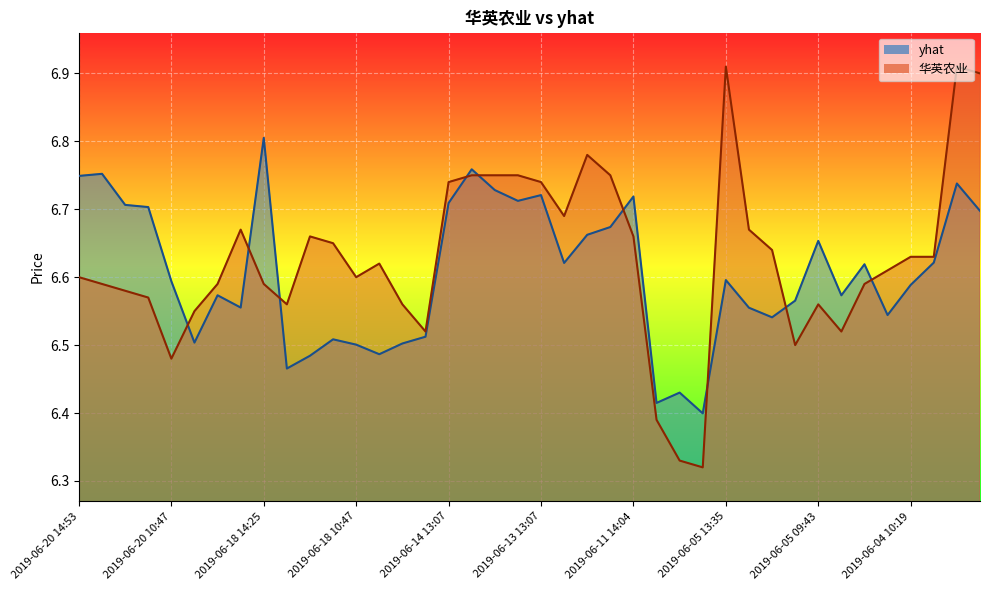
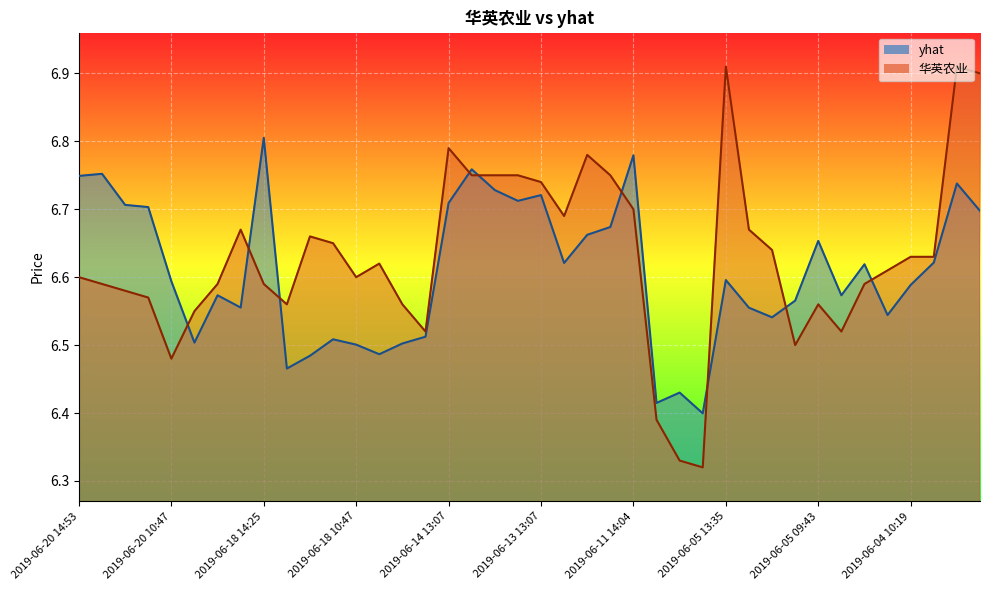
  {
    "yhat": {
      "2019-06-20 14:53": 6.75,
      "2019-06-20 10:47": 6.59,
      "2019-06-18 14:25": 6.81,
      "2019-06-18 10:47": 6.50,
      "2019-06-14 13:07": 6.71,
      "2019-06-13 13:07": 6.72,
-     "2019-06-11 14:04": 6.72,
+     "2019-06-11 14:04": 6.78,
      "2019-06-05 13:35": 6.60,
      "2019-06-05 09:43": 6.65,
      "2019-06-04 10:19": 6.59
    },
    "华英农业": {
      "2019-06-20 14:53": 6.60,
      "2019-06-20 10:47": 6.48,
      "2019-06-18 14:25": 6.59,
      "2019-06-18 10:47": 6.60,
-     "2019-06-14 13:07": 6.74,
+     "2019-06-14 13:07": 6.79,
      "2019-06-13 13:07": 6.74,
-     "2019-06-11 14:04": 6.66,
+     "2019-06-11 14:04": 6.70,
      "2019-06-05 13:35": 6.91,
      "2019-06-05 09:43": 6.56,
      "2019-06-04 10:19": 6.63
    }
  }
